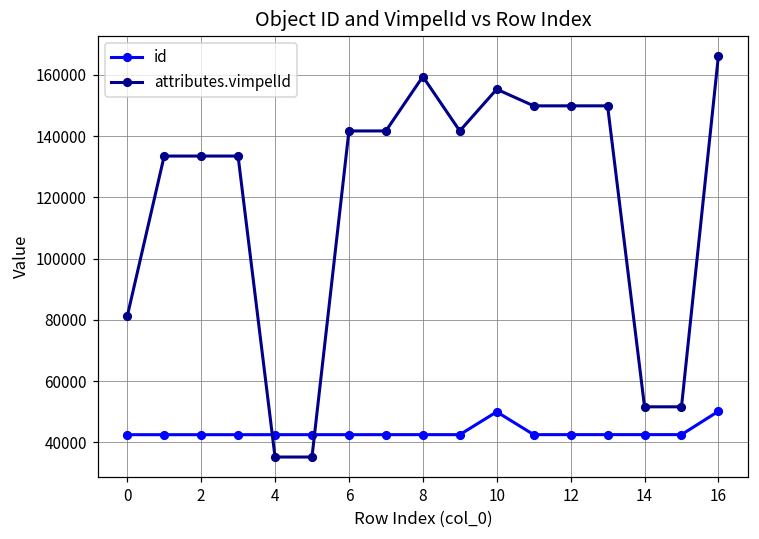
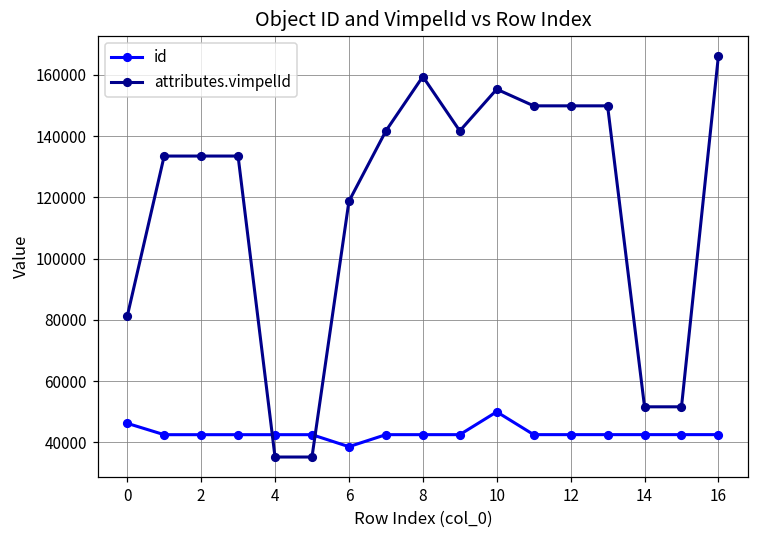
  {
    "id": {
-     "0": 42000,
+     "0": 46000,
      "2": 42000,
      "4": 42000,
-     "6": 43000,
+     "6": 39000,
      "8": 43000,
      "10": 50000,
      "12": 43000,
      "14": 43000,
-     "16": 50000
+     "16": 43000
    },
    "attributes.vimpelId": {
      "0": 81000,
      "2": 134000,
      "4": 35000,
-     "6": 142000,
+     "6": 119000,
      "8": 159000,
      "10": 155000,
      "12": 150000,
      "14": 52000,
      "16": 166000
    }
  }
